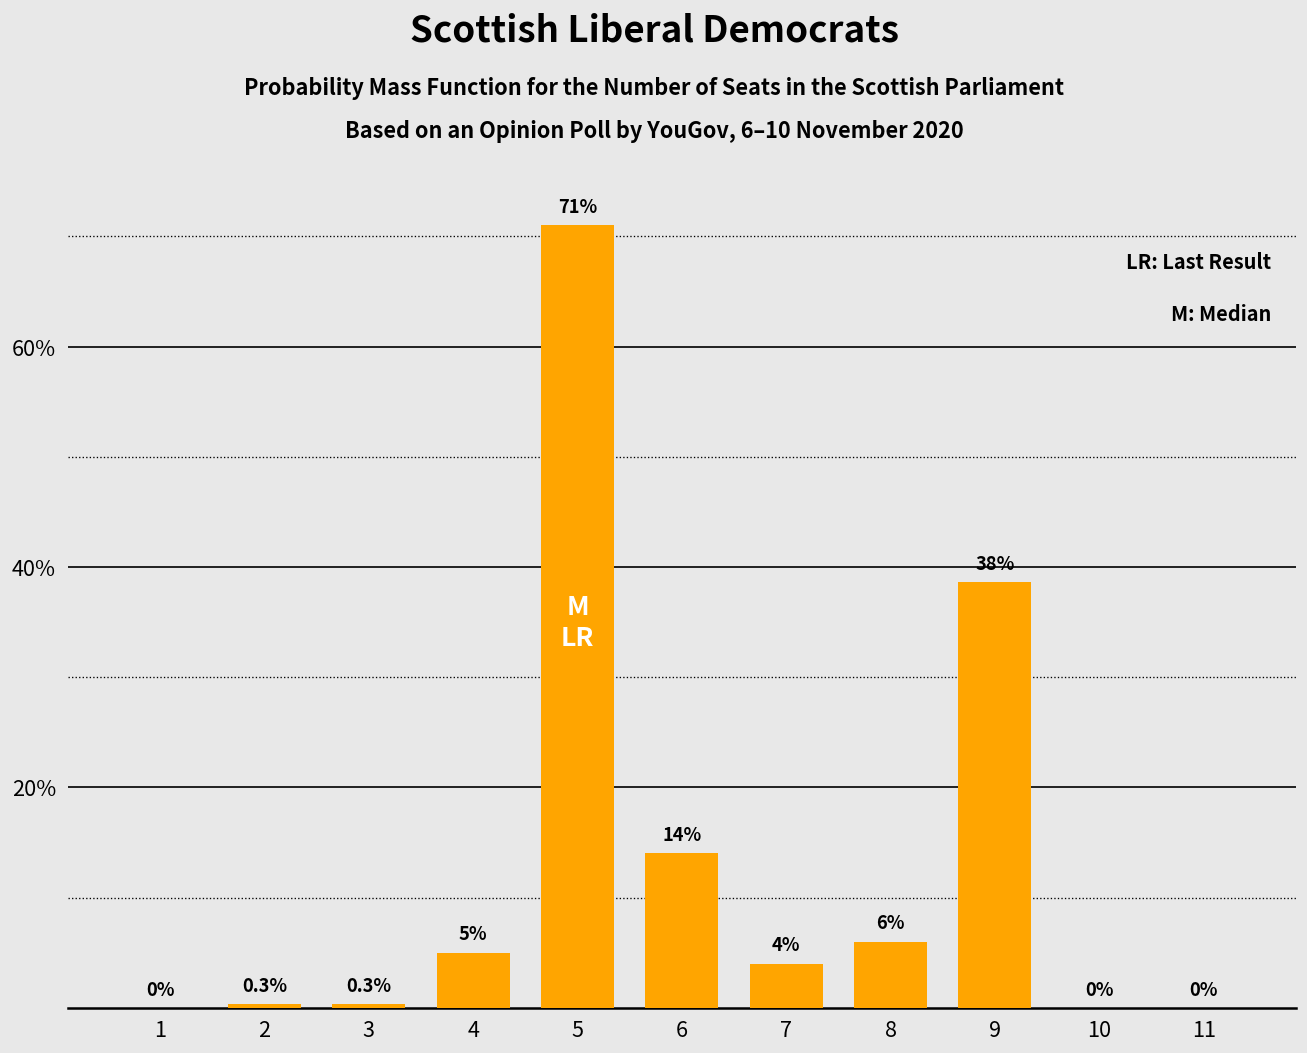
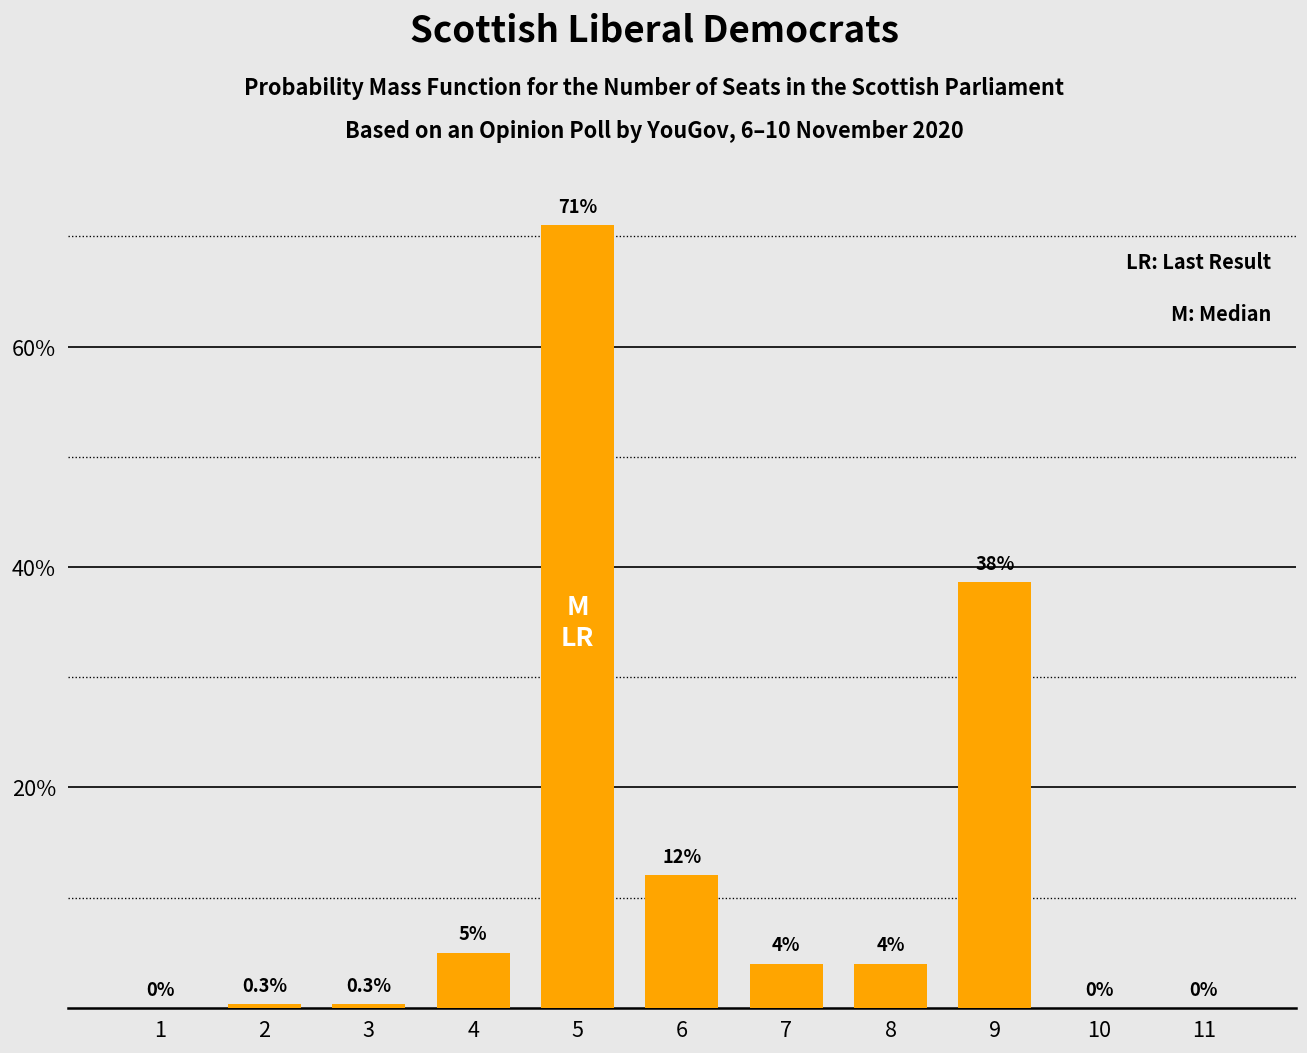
  {
    "1": "0%",
    "2": "0.3%",
    "3": "0.3%",
    "4": "5%",
    "5": "71%",
-   "6": "14%",
+   "6": "12%",
    "7": "4%",
-   "8": "6%",
+   "8": "4%",
    "10": "0%",
    "11": "0%"
  }
